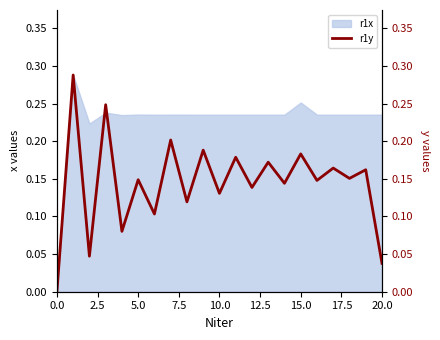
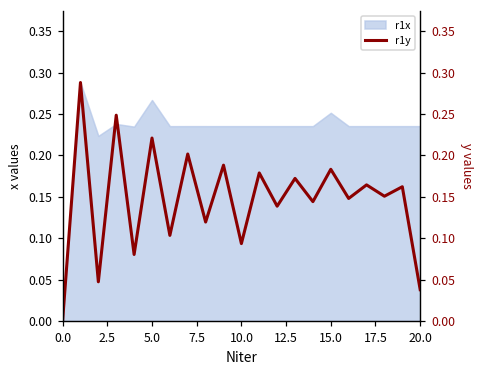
  {
    "r1x": {
      "0.0": 0.00,
-     "5.0": 0.24,
+     "5.0": 0.27,
      "10.0": 0.24,
      "15.0": 0.25,
      "20.0": 0.24
    },
    "r1y": {
      "0.0": 0.00,
-     "5.0": 0.15,
-     "10.0": 0.13,
+     "5.0": 0.22,
+     "10.0": 0.09,
      "15.0": 0.18,
      "20.0": 0.04
    }
  }
